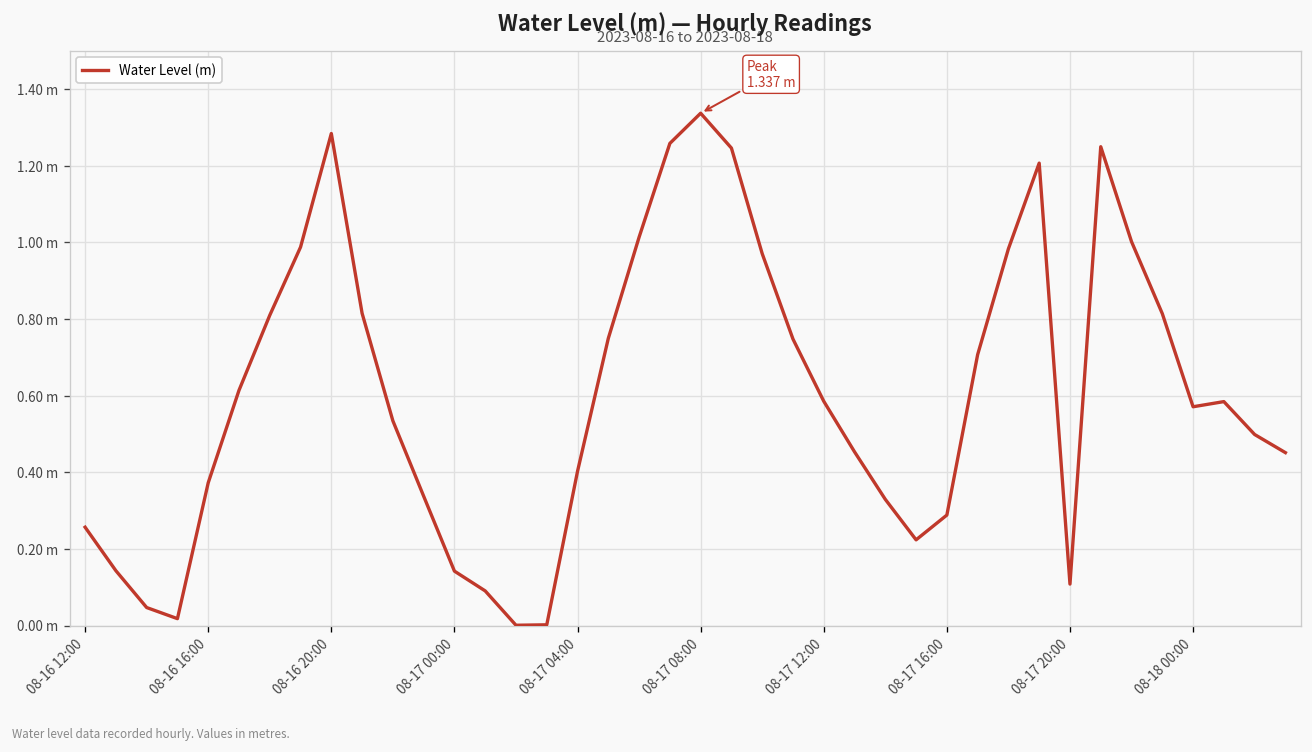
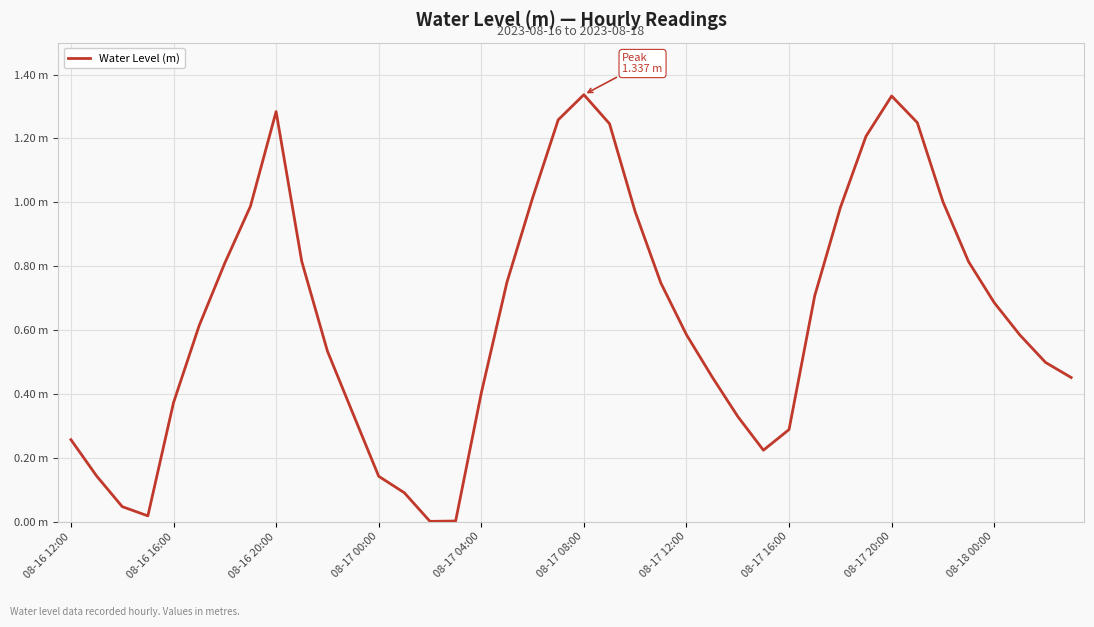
  {
    "08-16 12:00": "0.26 m",
    "08-16 16:00": "0.37 m",
    "08-16 20:00": "1.28 m",
    "08-17 00:00": "0.14 m",
    "08-17 04:00": "0.40 m",
    "08-17 12:00": "0.59 m",
    "08-17 16:00": "0.29 m",
-   "08-17 20:00": "0.11 m",
-   "08-18 00:00": "0.57 m"
+   "08-17 20:00": "1.33 m",
+   "08-18 00:00": "0.69 m"
  }
